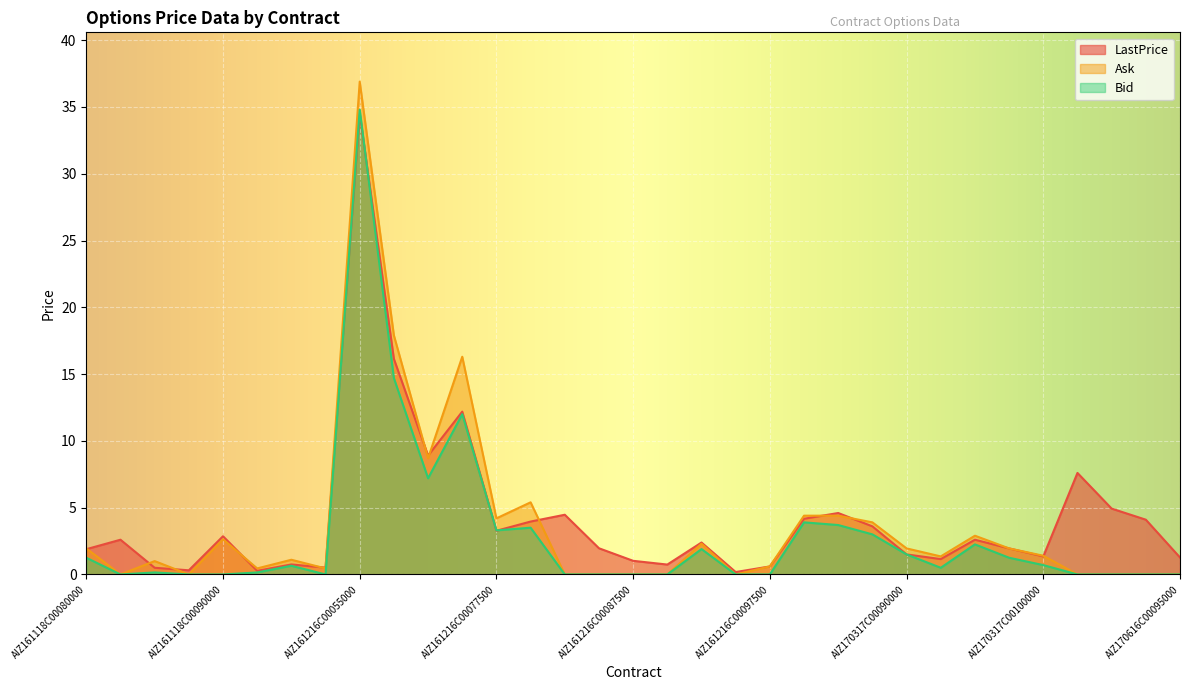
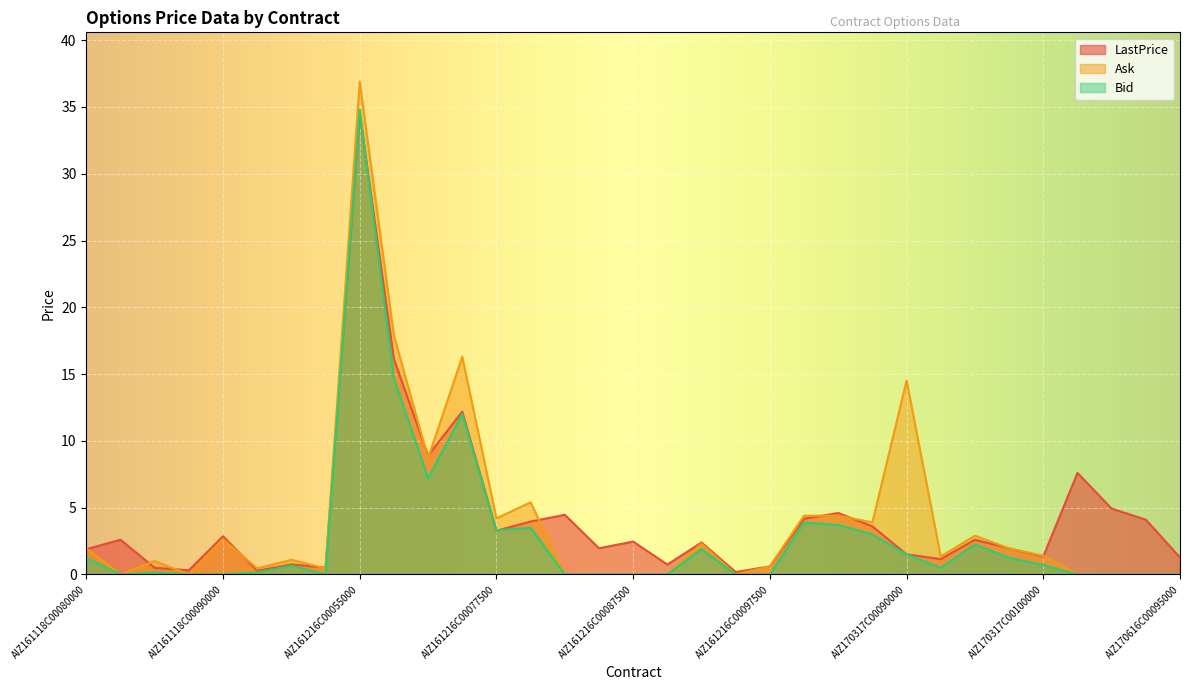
  {
    "LastPrice": {
      "AIZ161118C00090000": 2.9,
      "AIZ161216C00055000": 34.5,
-     "AIZ161216C00087500": 1.0,
+     "AIZ161216C00087500": 2.5,
      "AIZ170616C00095000": 1.3
    },
    "Ask": {
      "AIZ161118C00090000": 2.6,
      "AIZ161216C00055000": 36.9,
      "AIZ161216C00077500": 4.2,
-     "AIZ170317C00090000": 2.0
+     "AIZ170317C00090000": 14.5
    },
    "Bid": {
      "AIZ161118C00080000": 1.3,
      "AIZ161118C00090000": 0.0,
      "AIZ161216C00055000": 34.8,
      "AIZ161216C00097500": 0.0,
      "AIZ170317C00100000": 0.7
    }
  }
